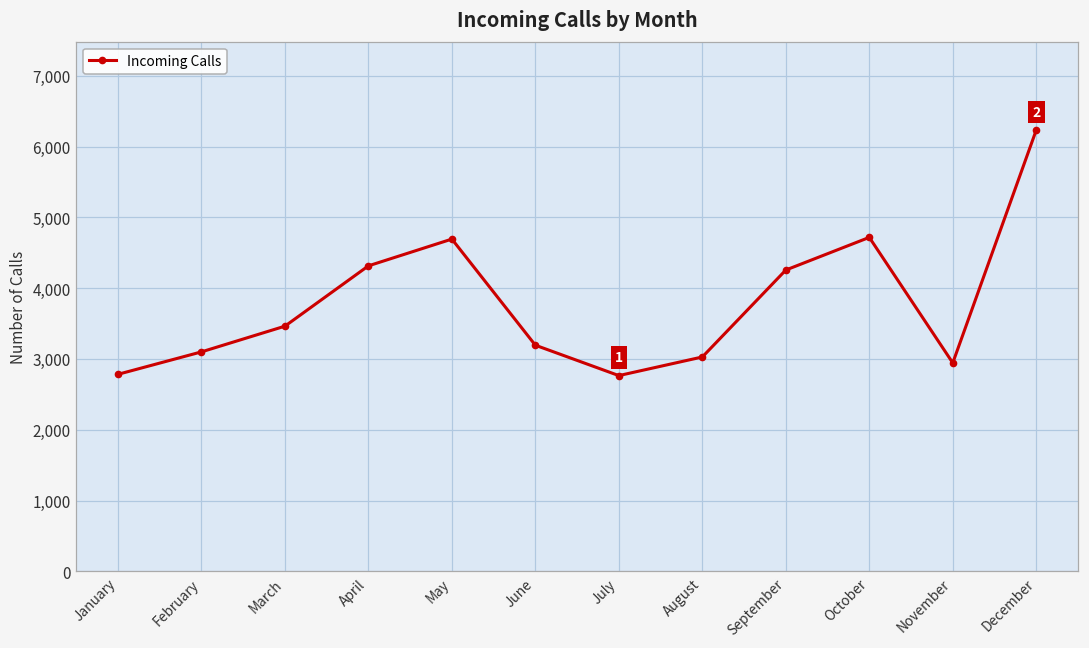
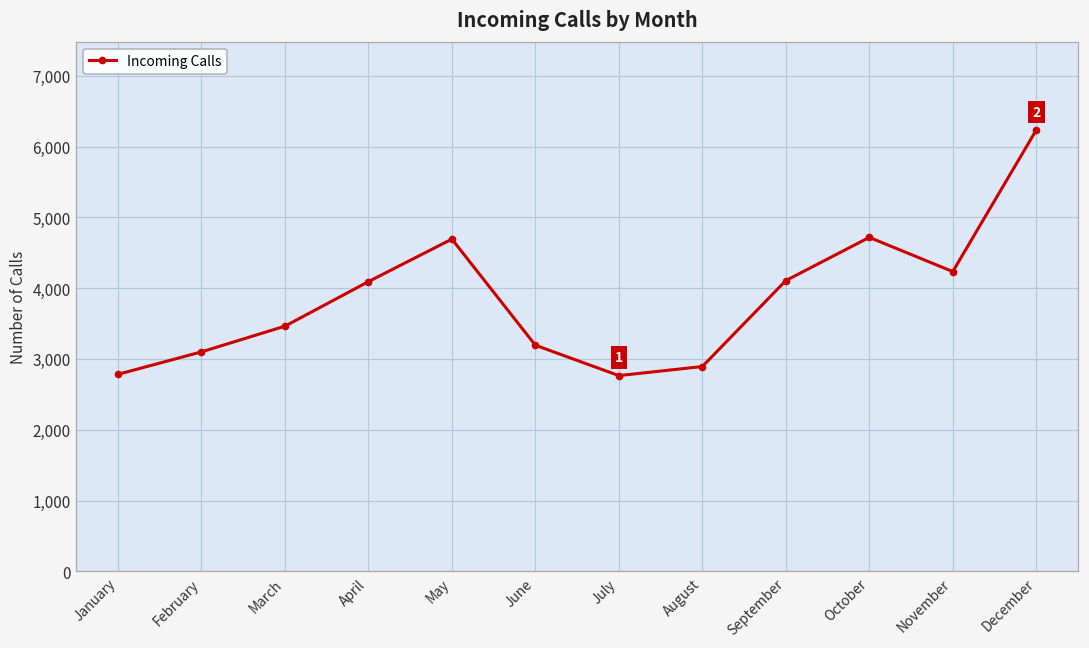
  {
    "January": "2,800",
    "February": "3,100",
    "March": "3,500",
-   "April": "4,300",
+   "April": "4,100",
    "May": "4,700",
    "June": "3,200",
-   "August": "3,000",
-   "September": "4,300",
+   "August": "2,900",
+   "September": "4,100",
    "October": "4,700",
-   "November": "2,900"
+   "November": "4,200"
  }
